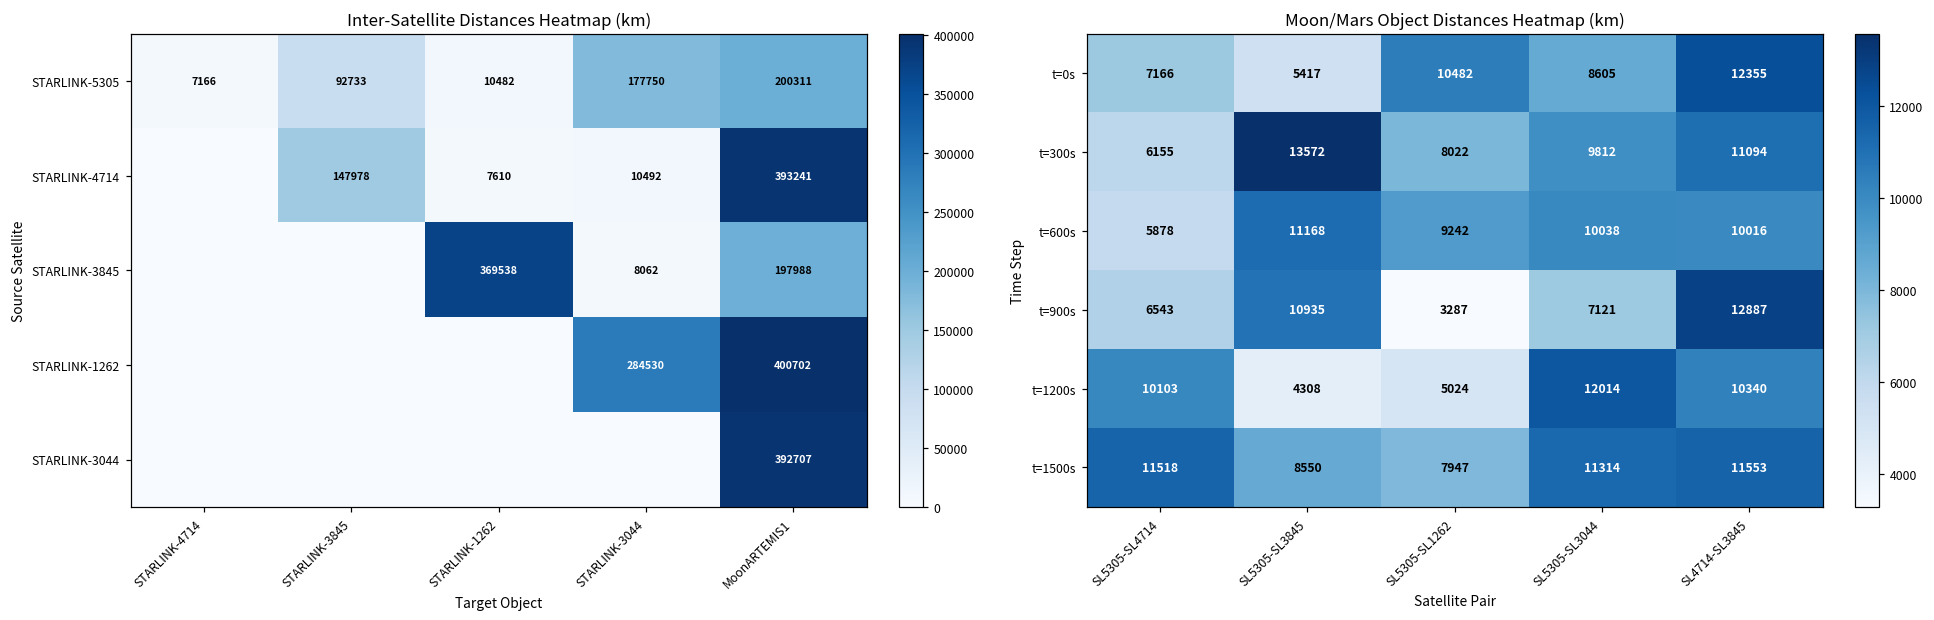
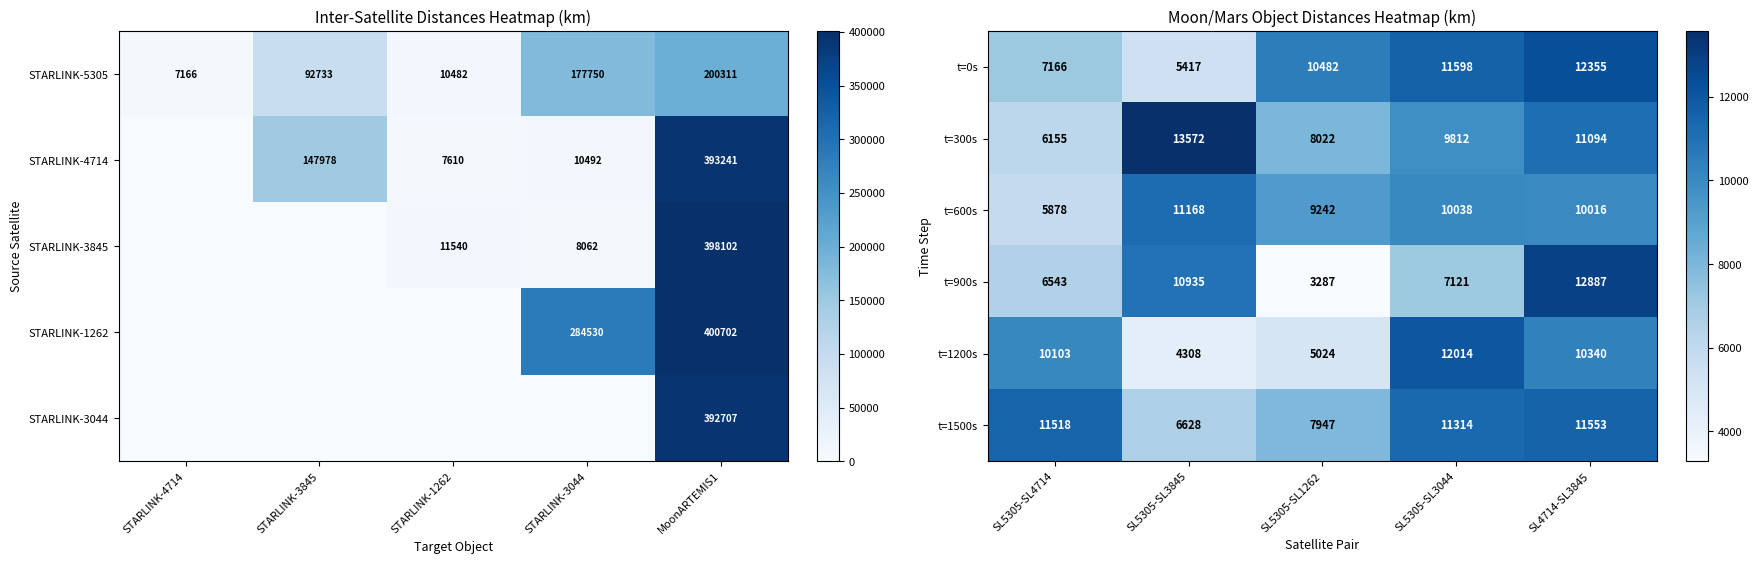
  {
    "Inter-Satellite Distances Heatmap (km)": {
      "STARLINK-5305": {
        "STARLINK-4714": 7166,
        "STARLINK-3845": 92733,
        "STARLINK-1262": 10482,
        "STARLINK-3044": 177750,
        "MoonARTEMIS1": 200311
      },
      "STARLINK-4714": {
        "STARLINK-3845": 147978,
        "STARLINK-1262": 7610,
        "STARLINK-3044": 10492,
        "MoonARTEMIS1": 393241
      },
      "STARLINK-3845": {
-       "STARLINK-1262": 369538,
+       "STARLINK-1262": 11540,
        "STARLINK-3044": 8062,
-       "MoonARTEMIS1": 197988
+       "MoonARTEMIS1": 398102
      },
      "STARLINK-1262": {
        "STARLINK-3044": 284530,
        "MoonARTEMIS1": 400702
      },
      "STARLINK-3044": {
        "MoonARTEMIS1": 392707
      }
    },
    "Moon/Mars Object Distances Heatmap (km)": {
      "t=0s": {
        "SL5305-SL4714": 7166,
        "SL5305-SL3845": 5417,
        "SL5305-SL1262": 10482,
-       "SL5305-SL3044": 8605,
+       "SL5305-SL3044": 11598,
        "SL4714-SL3845": 12355
      },
      "t=300s": {
        "SL5305-SL4714": 6155,
        "SL5305-SL3845": 13572,
        "SL5305-SL1262": 8022,
        "SL5305-SL3044": 9812,
        "SL4714-SL3845": 11094
      },
      "t=600s": {
        "SL5305-SL4714": 5878,
        "SL5305-SL3845": 11168,
        "SL5305-SL1262": 9242,
        "SL5305-SL3044": 10038,
        "SL4714-SL3845": 10016
      },
      "t=900s": {
        "SL5305-SL4714": 6543,
        "SL5305-SL3845": 10935,
        "SL5305-SL1262": 3287,
        "SL5305-SL3044": 7121,
        "SL4714-SL3845": 12887
      },
      "t=1200s": {
        "SL5305-SL4714": 10103,
        "SL5305-SL3845": 4308,
        "SL5305-SL1262": 5024,
        "SL5305-SL3044": 12014,
        "SL4714-SL3845": 10340
      },
      "t=1500s": {
        "SL5305-SL4714": 11518,
-       "SL5305-SL3845": 8550,
+       "SL5305-SL3845": 6628,
        "SL5305-SL1262": 7947,
        "SL5305-SL3044": 11314,
        "SL4714-SL3845": 11553
      }
    }
  }
